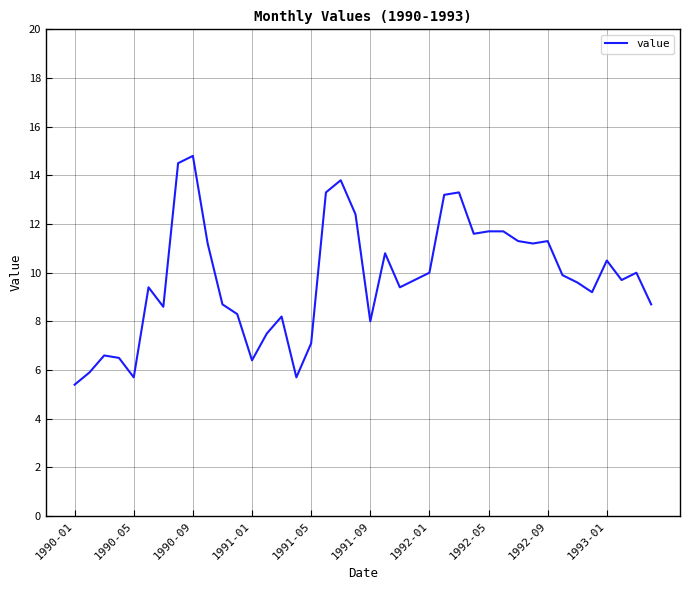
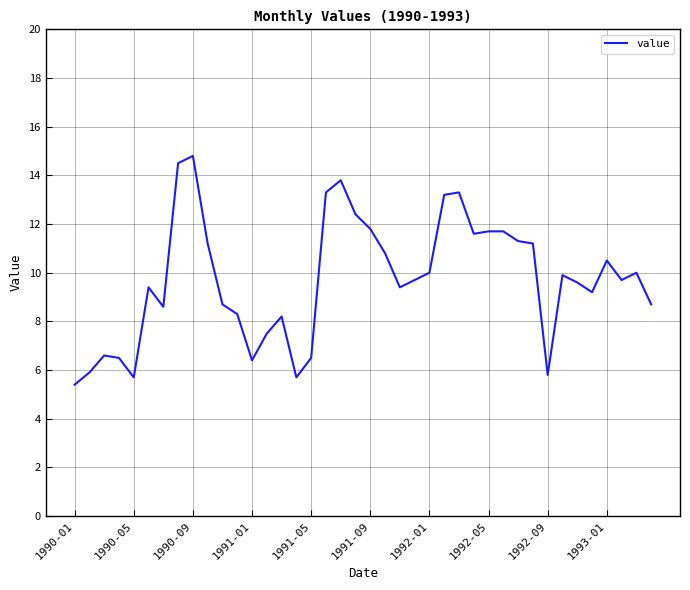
  {
    "1990-01": 5.4,
    "1990-05": 5.7,
    "1990-09": 14.8,
    "1991-01": 6.4,
-   "1991-05": 7.1,
-   "1991-09": 8.0,
+   "1991-05": 6.5,
+   "1991-09": 11.8,
    "1992-01": 10.0,
    "1992-05": 11.7,
-   "1992-09": 11.3,
+   "1992-09": 5.8,
    "1993-01": 10.5
  }
